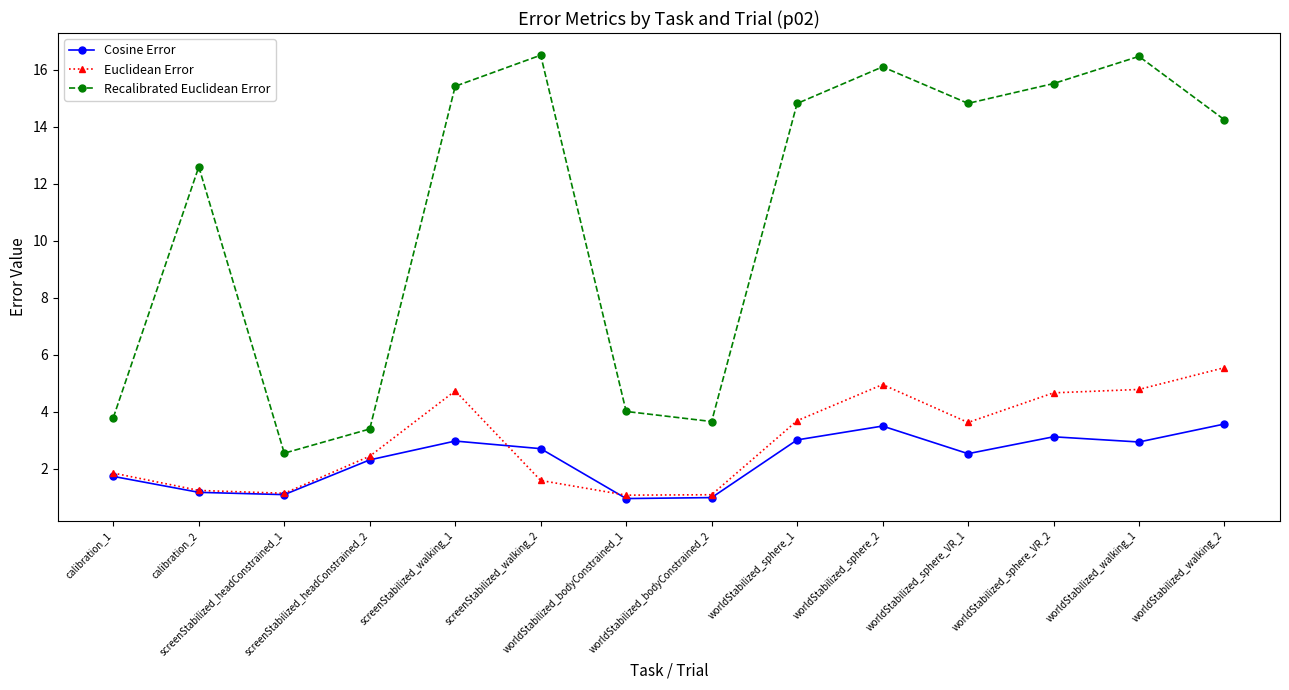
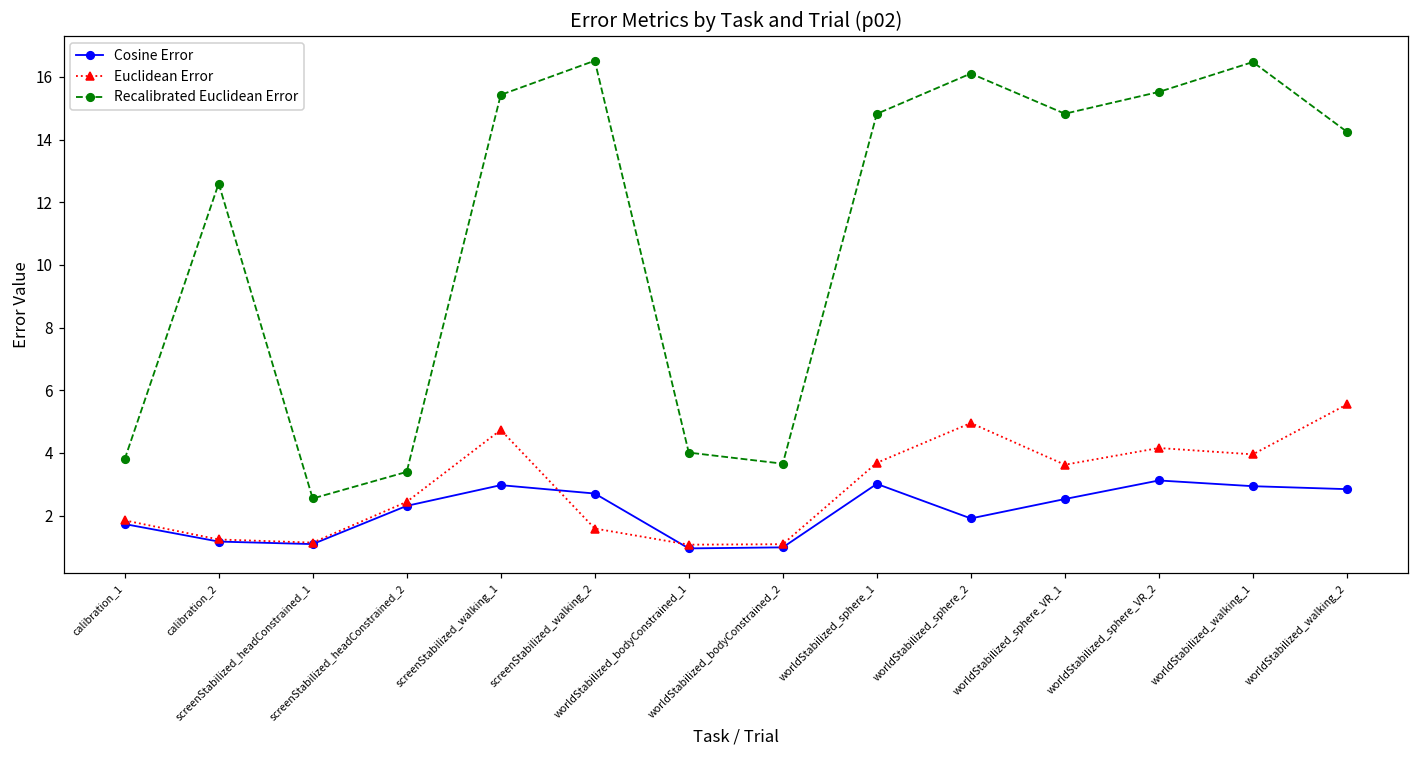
  {
    "Cosine Error": {
      "calibration_1": 1.7,
      "screenStabilized_headConstrained_2": 2.3,
      "screenStabilized_walking_1": 3.0,
      "screenStabilized_walking_2": 2.7,
      "worldStabilized_bodyConstrained_1": 1.0,
      "worldStabilized_bodyConstrained_2": 1.0,
      "worldStabilized_sphere_1": 3.0,
-     "worldStabilized_sphere_2": 3.5,
+     "worldStabilized_sphere_2": 1.9,
      "worldStabilized_sphere_VR_1": 2.5,
      "worldStabilized_sphere_VR_2": 3.1,
      "worldStabilized_walking_1": 2.9,
-     "worldStabilized_walking_2": 3.6
+     "worldStabilized_walking_2": 2.8
    },
    "Euclidean Error": {
      "calibration_1": 1.8,
      "screenStabilized_headConstrained_2": 2.4,
      "screenStabilized_walking_1": 4.7,
      "screenStabilized_walking_2": 1.6,
      "worldStabilized_bodyConstrained_1": 1.1,
      "worldStabilized_bodyConstrained_2": 1.1,
      "worldStabilized_sphere_1": 3.7,
      "worldStabilized_sphere_2": 5.0,
      "worldStabilized_sphere_VR_1": 3.6,
-     "worldStabilized_sphere_VR_2": 4.7,
-     "worldStabilized_walking_1": 4.8,
+     "worldStabilized_sphere_VR_2": 4.2,
+     "worldStabilized_walking_1": 4.0,
      "worldStabilized_walking_2": 5.5
    },
    "Recalibrated Euclidean Error": {
      "calibration_1": 3.8,
      "calibration_2": 12.6,
      "screenStabilized_headConstrained_1": 2.5,
      "screenStabilized_headConstrained_2": 3.4,
      "screenStabilized_walking_1": 15.4,
      "screenStabilized_walking_2": 16.5,
      "worldStabilized_bodyConstrained_1": 4.0,
      "worldStabilized_bodyConstrained_2": 3.7,
      "worldStabilized_sphere_1": 14.8,
      "worldStabilized_sphere_2": 16.1,
      "worldStabilized_sphere_VR_1": 14.8,
      "worldStabilized_sphere_VR_2": 15.5,
      "worldStabilized_walking_1": 16.5,
      "worldStabilized_walking_2": 14.2
    }
  }
